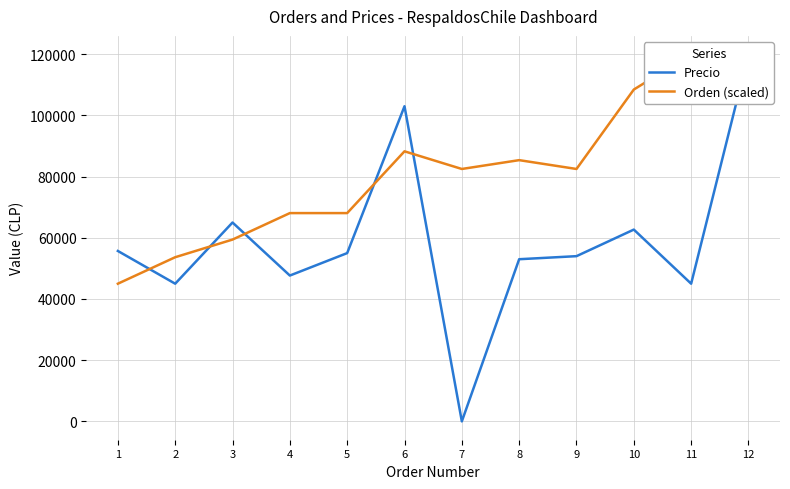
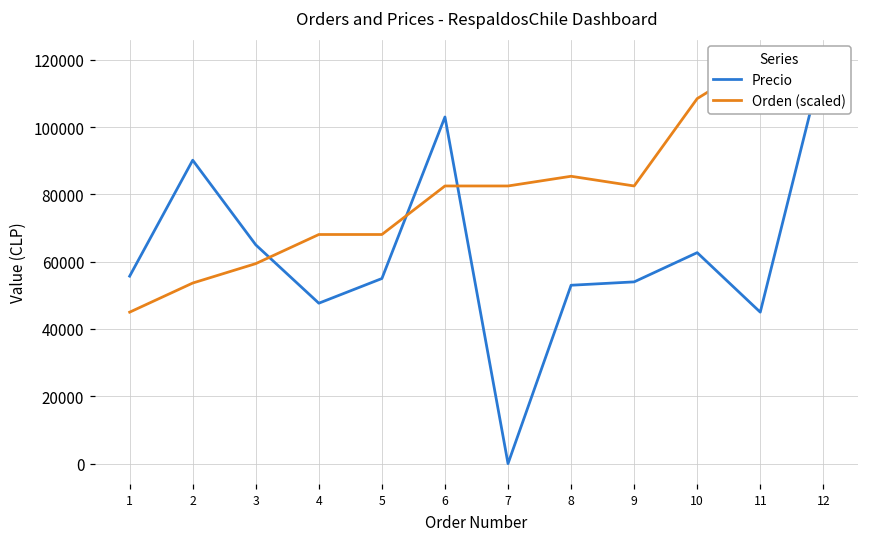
  {
    "Precio": {
      "1": 56000,
-     "2": 45000,
+     "2": 90000,
      "3": 65000,
      "4": 48000,
      "5": 55000,
      "6": 103000,
      "7": 0,
      "8": 53000,
      "9": 54000,
      "10": 63000,
      "11": 45000
    },
    "Orden (scaled)": {
      "1": 45000,
      "2": 54000,
      "3": 59000,
      "4": 68000,
      "5": 68000,
-     "6": 88000,
+     "6": 83000,
      "7": 83000,
      "8": 85000,
      "9": 83000,
      "10": 108000
    }
  }
